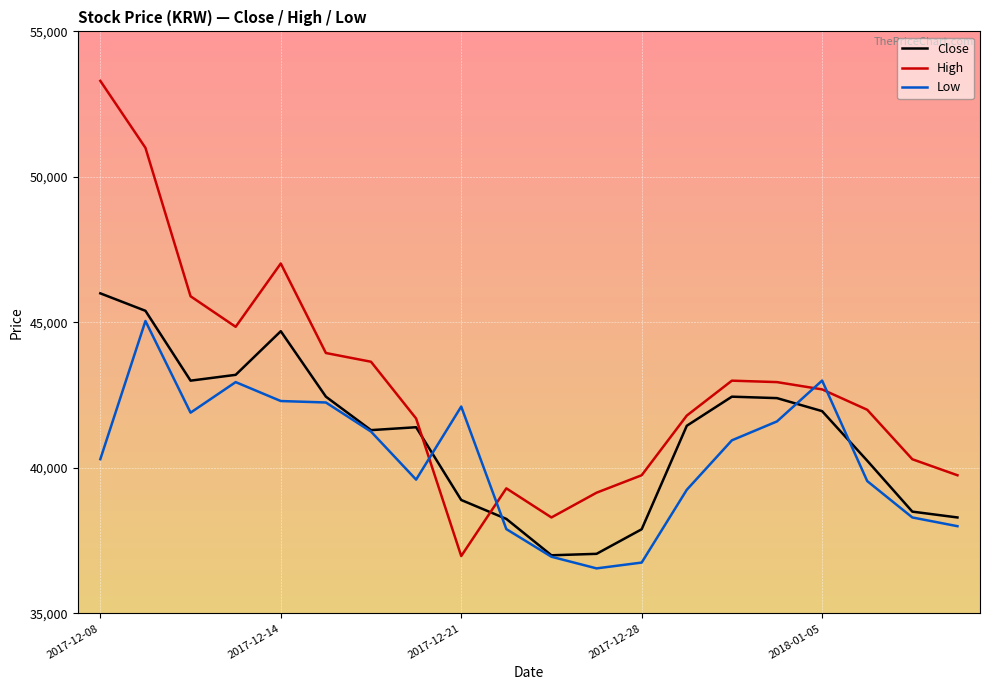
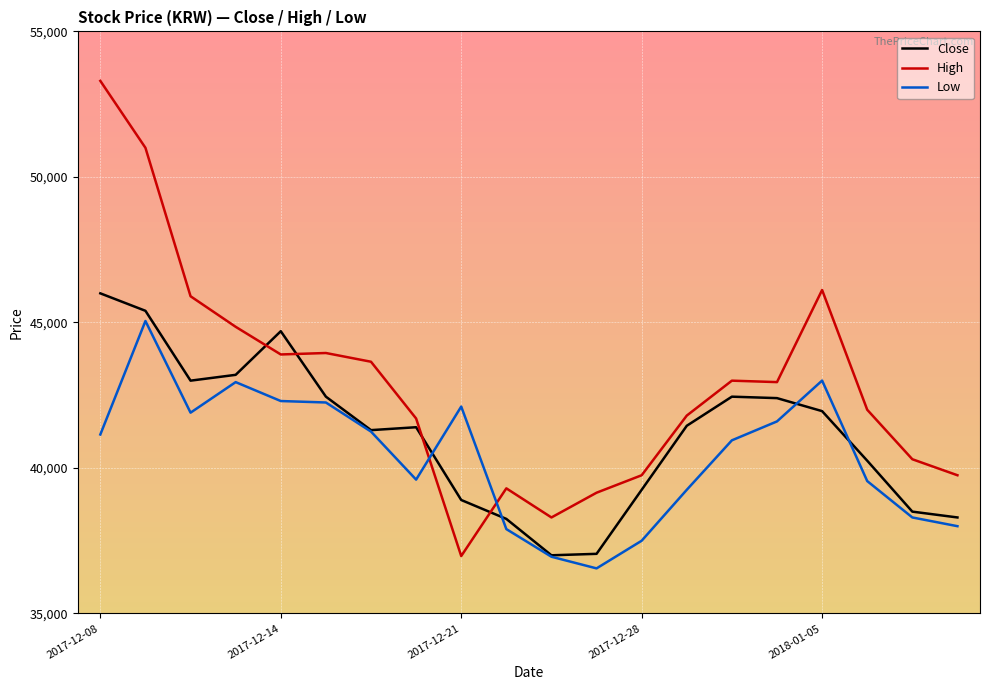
  {
    "Close": {
      "2017-12-08": "46,000",
      "2017-12-14": "44,700",
      "2017-12-21": "38,900",
-     "2017-12-28": "37,900",
+     "2017-12-28": "39,300",
      "2018-01-05": "42,000"
    },
    "High": {
      "2017-12-08": "53,300",
-     "2017-12-14": "47,000",
+     "2017-12-14": "43,900",
      "2017-12-21": "37,000",
      "2017-12-28": "39,800",
-     "2018-01-05": "42,700"
+     "2018-01-05": "46,100"
    },
    "Low": {
-     "2017-12-08": "40,300",
+     "2017-12-08": "41,200",
      "2017-12-14": "42,300",
      "2017-12-21": "42,100",
-     "2017-12-28": "36,800",
+     "2017-12-28": "37,500",
      "2018-01-05": "43,000"
    }
  }
